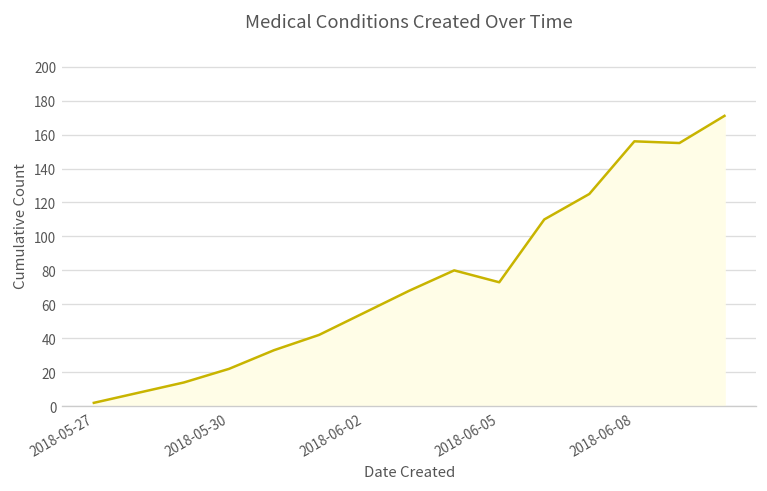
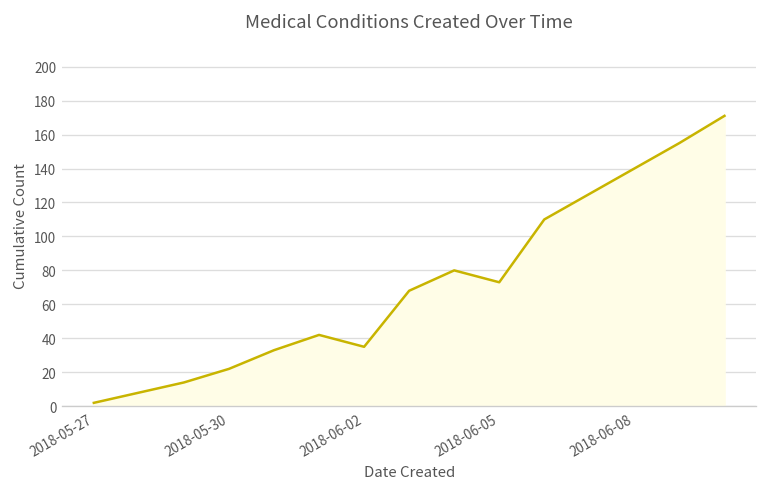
  {
    "2018-05-27": 2,
    "2018-05-30": 22,
-   "2018-06-02": 55,
+   "2018-06-02": 35,
    "2018-06-05": 73,
-   "2018-06-08": 156
+   "2018-06-08": 140
  }
